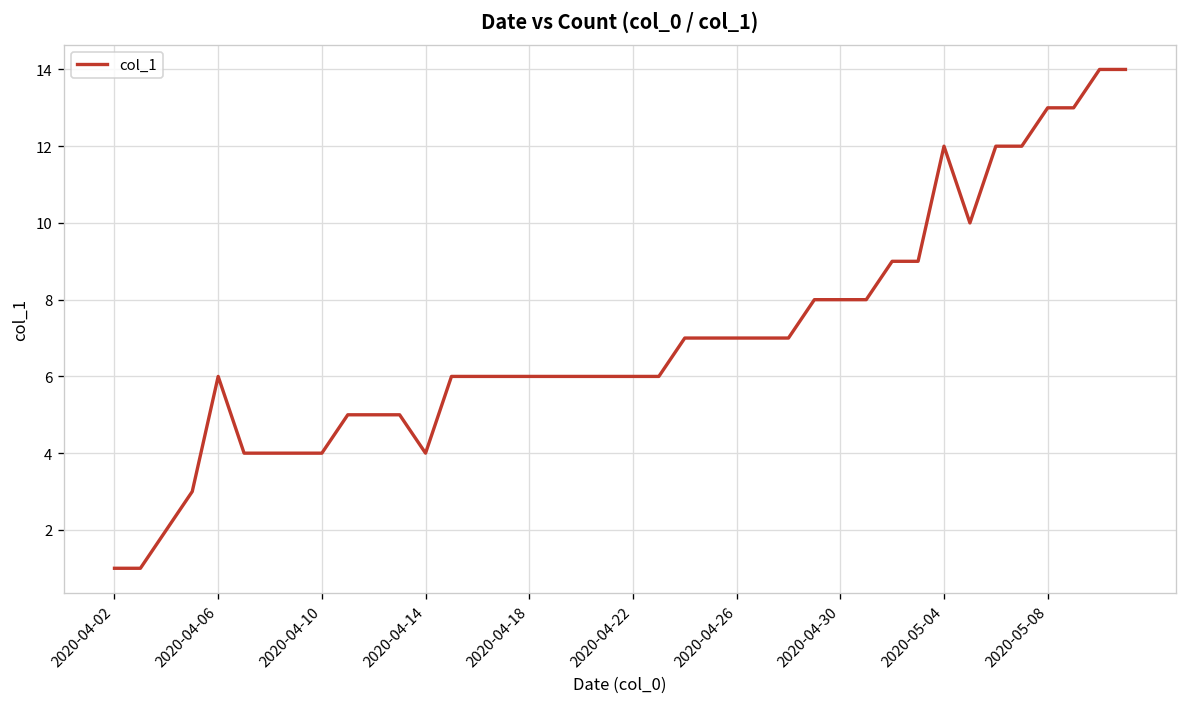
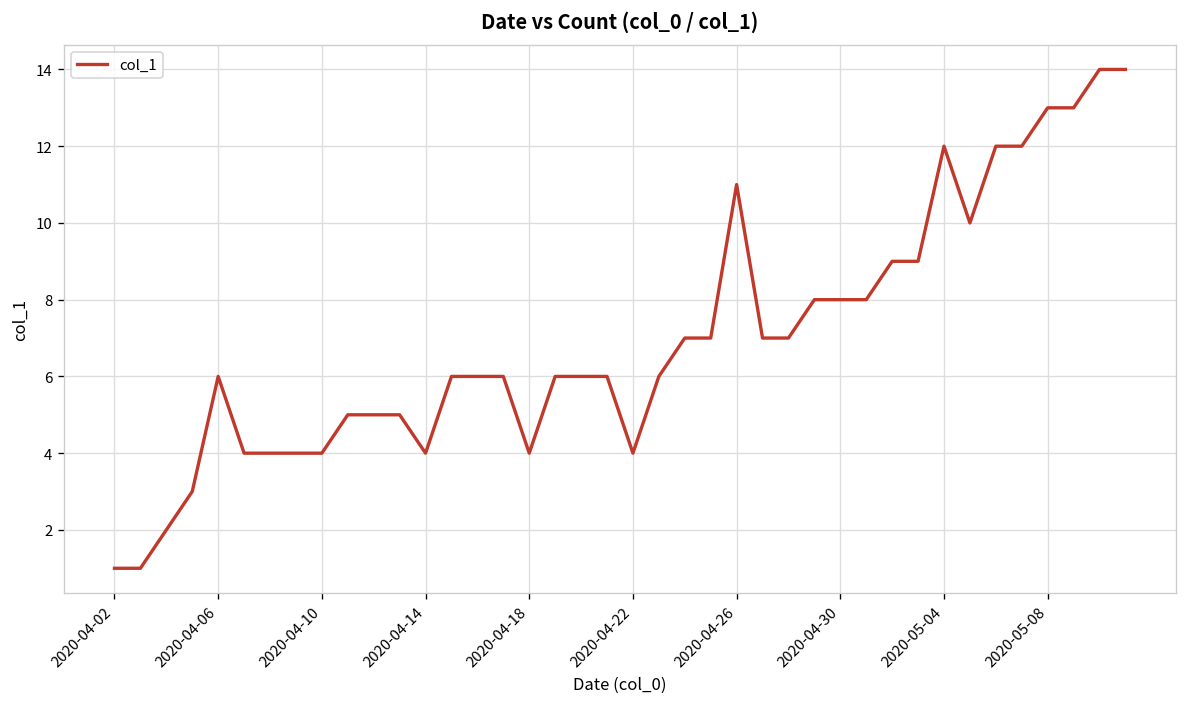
  {
    "2020-04-02": 1,
    "2020-04-06": 6,
    "2020-04-10": 4,
    "2020-04-14": 4,
-   "2020-04-18": 6,
-   "2020-04-22": 6,
-   "2020-04-26": 7,
+   "2020-04-18": 4,
+   "2020-04-22": 4,
+   "2020-04-26": 11,
    "2020-04-30": 8,
    "2020-05-04": 12,
    "2020-05-08": 13
  }
